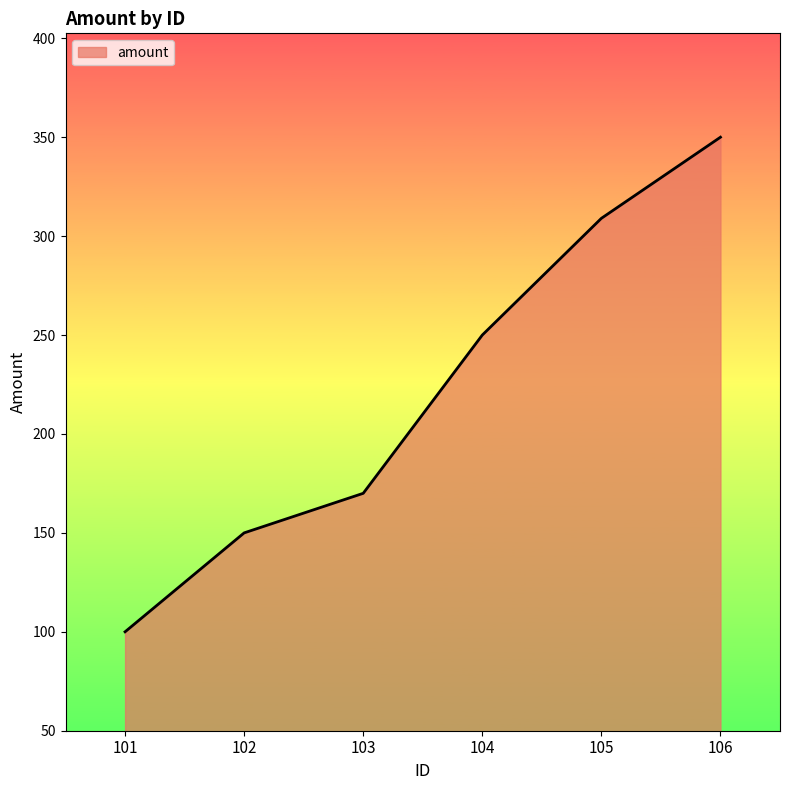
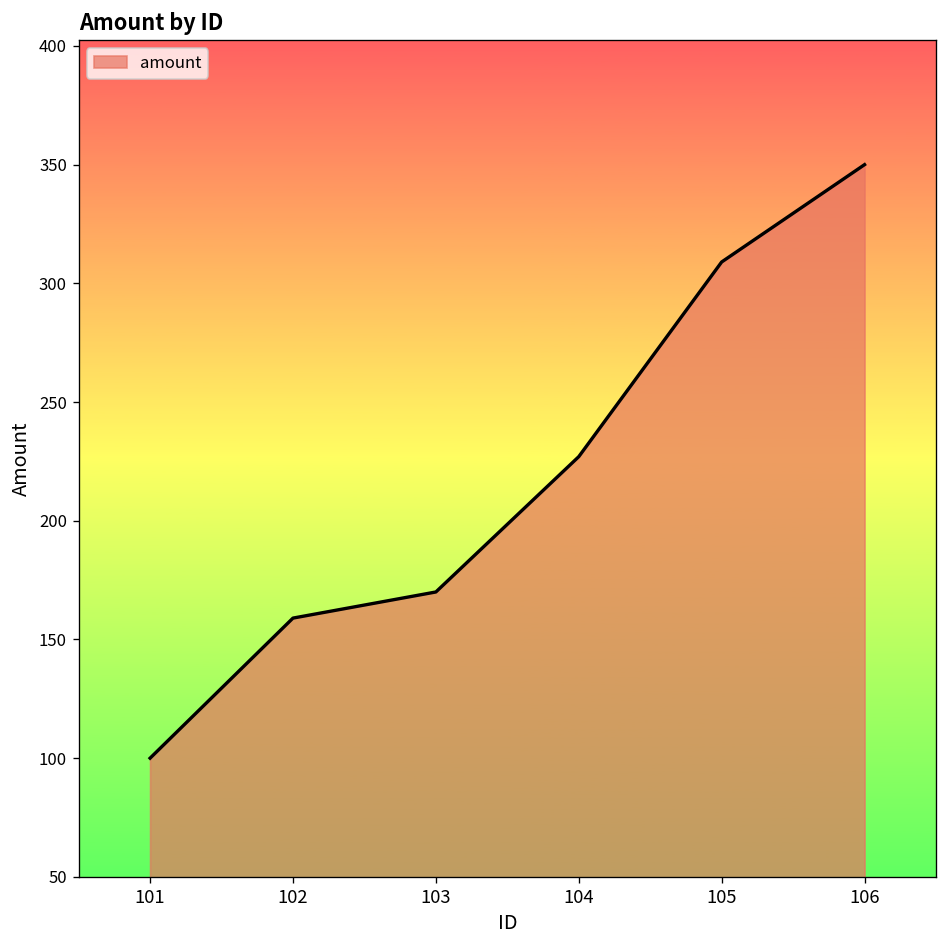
  {
    "101": 100,
-   "102": 150,
+   "102": 159,
    "103": 170,
-   "104": 250,
+   "104": 227,
    "105": 309,
    "106": 350
  }
